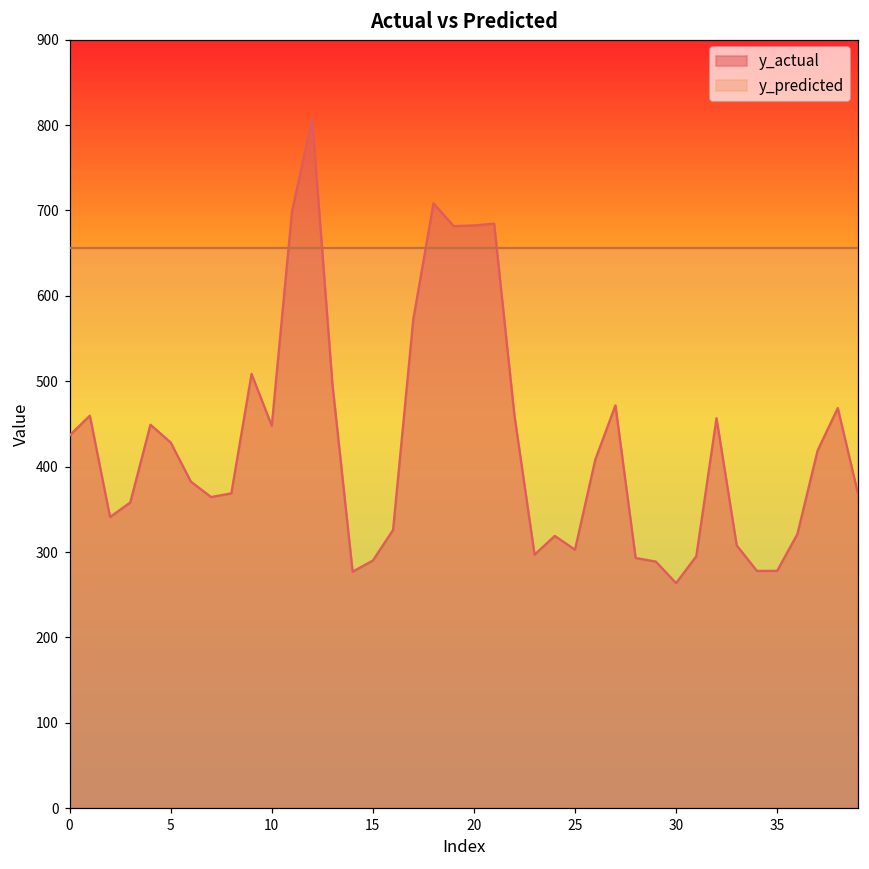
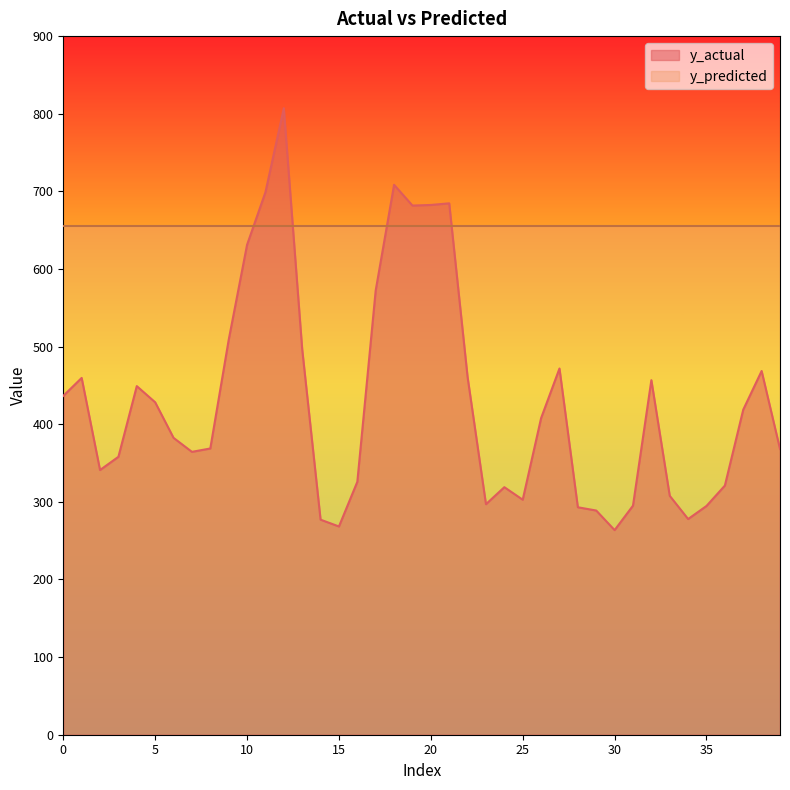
  {
    "y_actual": {
      "0": 440,
      "5": 430,
-     "10": 450,
-     "15": 290,
+     "10": 630,
+     "15": 270,
      "20": 680,
      "25": 300,
      "30": 260,
-     "35": 280
+     "35": 290
    },
    "y_predicted": {
      "0": 660,
      "5": 660,
      "10": 660,
      "15": 660,
      "20": 660,
      "25": 660,
      "30": 660,
      "35": 660
    }
  }
